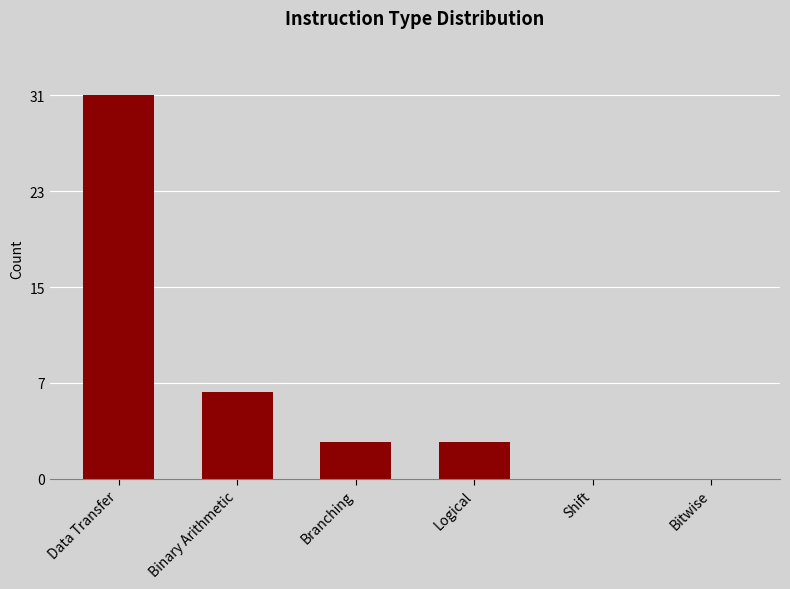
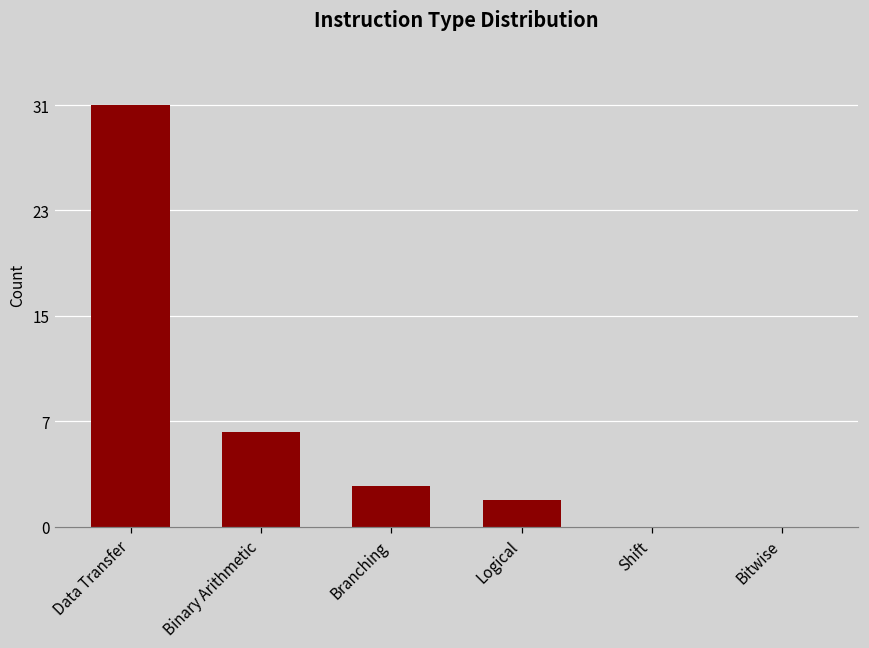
  {
    "Data Transfer": 31,
    "Binary Arithmetic": 7,
    "Branching": 3,
-   "Logical": 3,
+   "Logical": 2,
    "Shift": 0,
    "Bitwise": 0
  }
